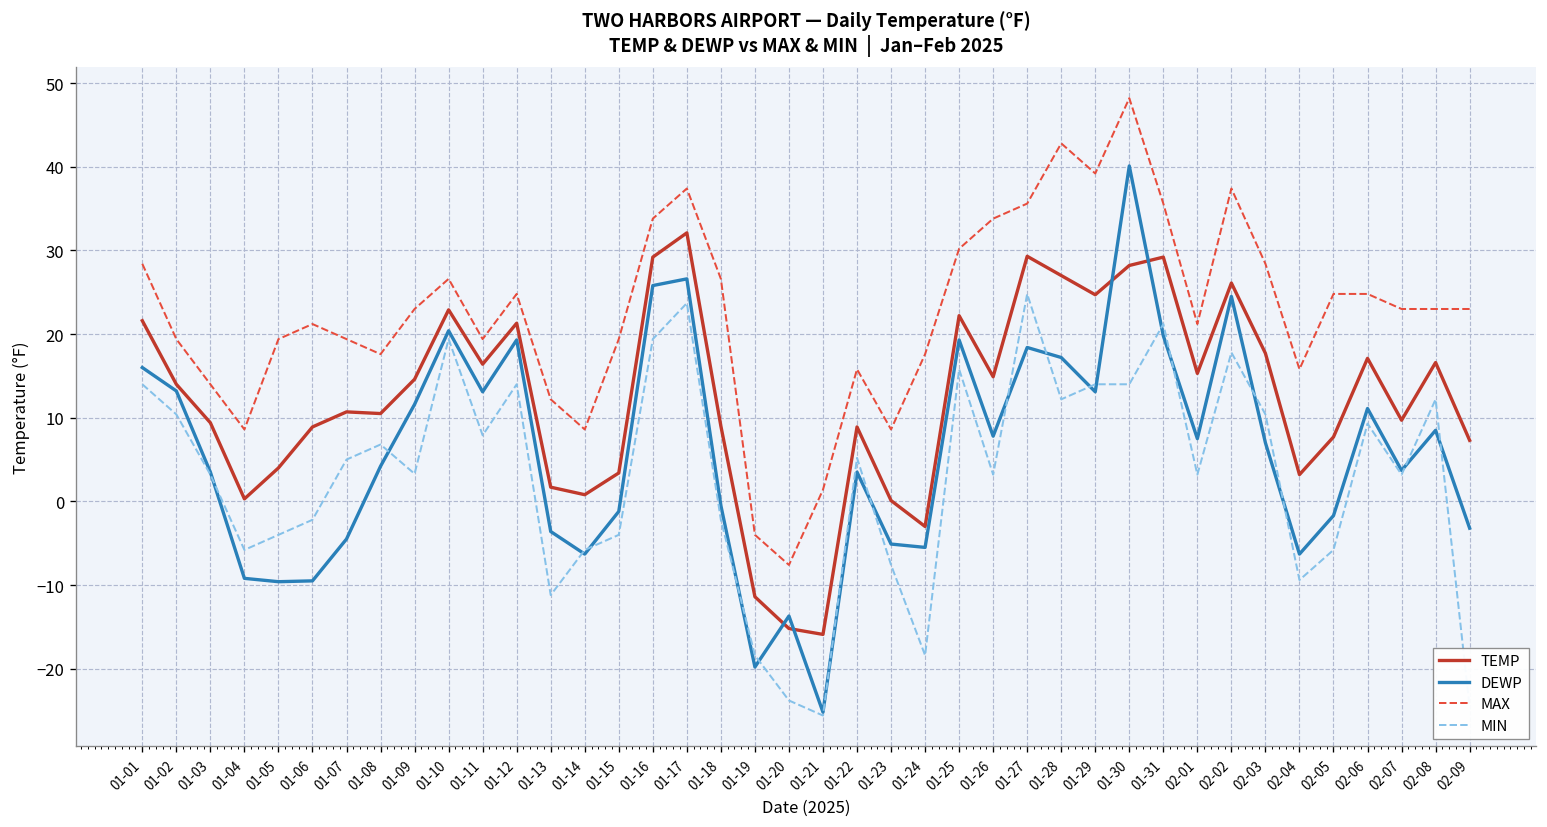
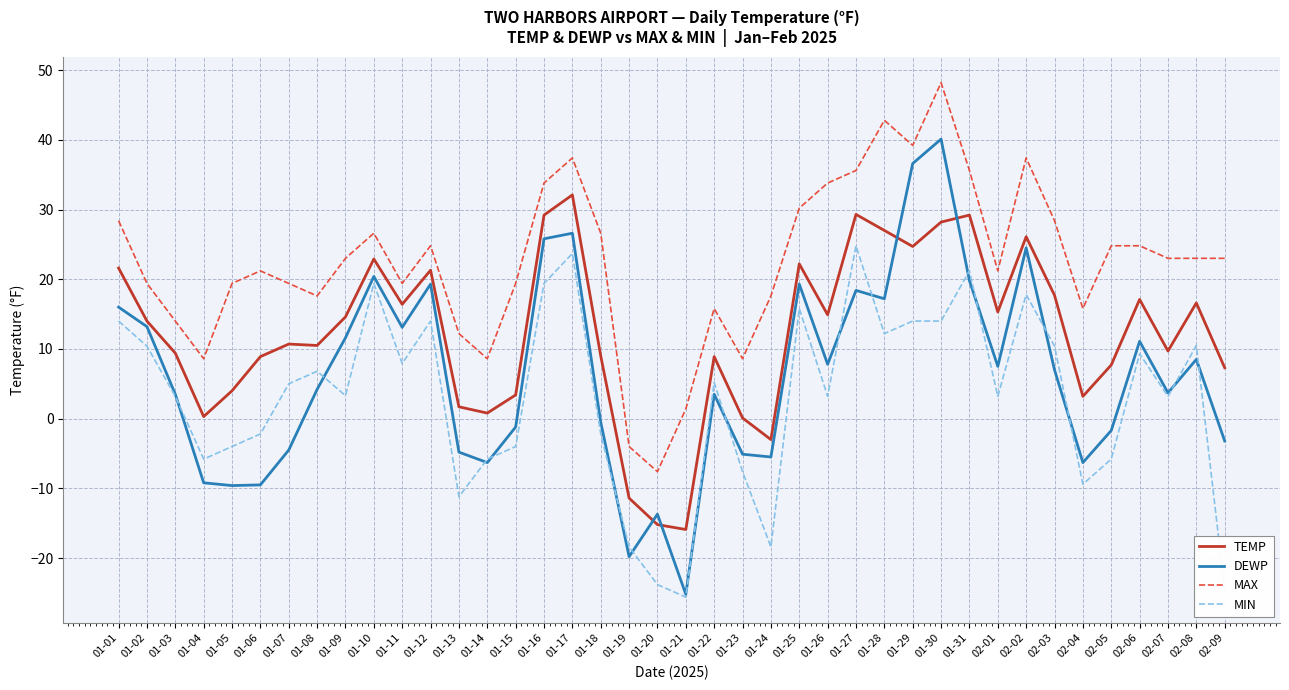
  {
    "DEWP": {
      "01-01": 16,
      "01-02": 13,
      "01-04": -9,
      "01-05": -10,
      "01-06": -10,
      "01-07": -5,
      "01-08": 4,
      "01-09": 12,
      "01-10": 20,
      "01-11": 13,
      "01-12": 19,
-     "01-13": -4,
+     "01-13": -5,
      "01-14": -6,
      "01-15": -1,
      "01-16": 26,
      "01-17": 27,
      "01-18": -1,
      "01-19": -20,
      "01-20": -14,
      "01-21": -25,
      "01-22": 4,
      "01-23": -5,
      "01-24": -6,
      "01-25": 19,
      "01-26": 8,
      "01-27": 18,
      "01-28": 17,
-     "01-29": 13,
+     "01-29": 37,
      "01-30": 40,
      "01-31": 20,
      "02-01": 8,
      "02-02": 25,
      "02-03": 7,
      "02-04": -6,
      "02-05": -2,
      "02-06": 11,
      "02-07": 4,
      "02-08": 9,
      "02-09": -3
    },
    "MIN": {
      "01-01": 14,
      "01-02": 10,
      "01-04": -6,
      "01-05": -4,
      "01-06": -2,
      "01-07": 5,
      "01-08": 7,
      "01-09": 3,
      "01-10": 19,
      "01-11": 8,
      "01-12": 14,
      "01-13": -11,
      "01-14": -6,
      "01-15": -4,
      "01-16": 19,
      "01-17": 24,
      "01-18": -2,
      "01-19": -18,
      "01-20": -24,
      "01-21": -26,
      "01-22": 5,
      "01-23": -8,
      "01-24": -18,
      "01-25": 16,
      "01-26": 3,
      "01-27": 25,
      "01-28": 12,
      "01-29": 14,
      "01-30": 14,
      "01-31": 21,
      "02-01": 3,
      "02-02": 18,
      "02-03": 10,
      "02-04": -9,
      "02-05": -6,
      "02-06": 9,
      "02-07": 3,
-     "02-08": 12
+     "02-08": 11
    }
  }
